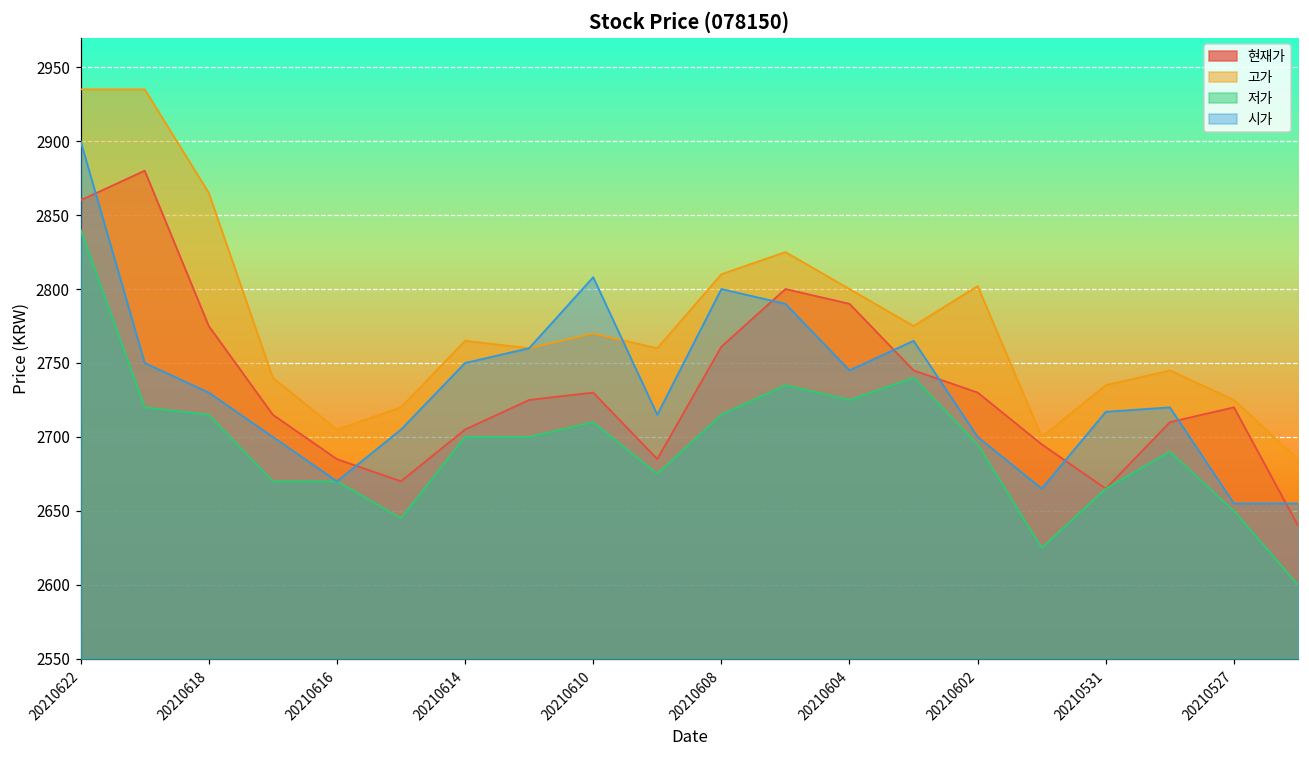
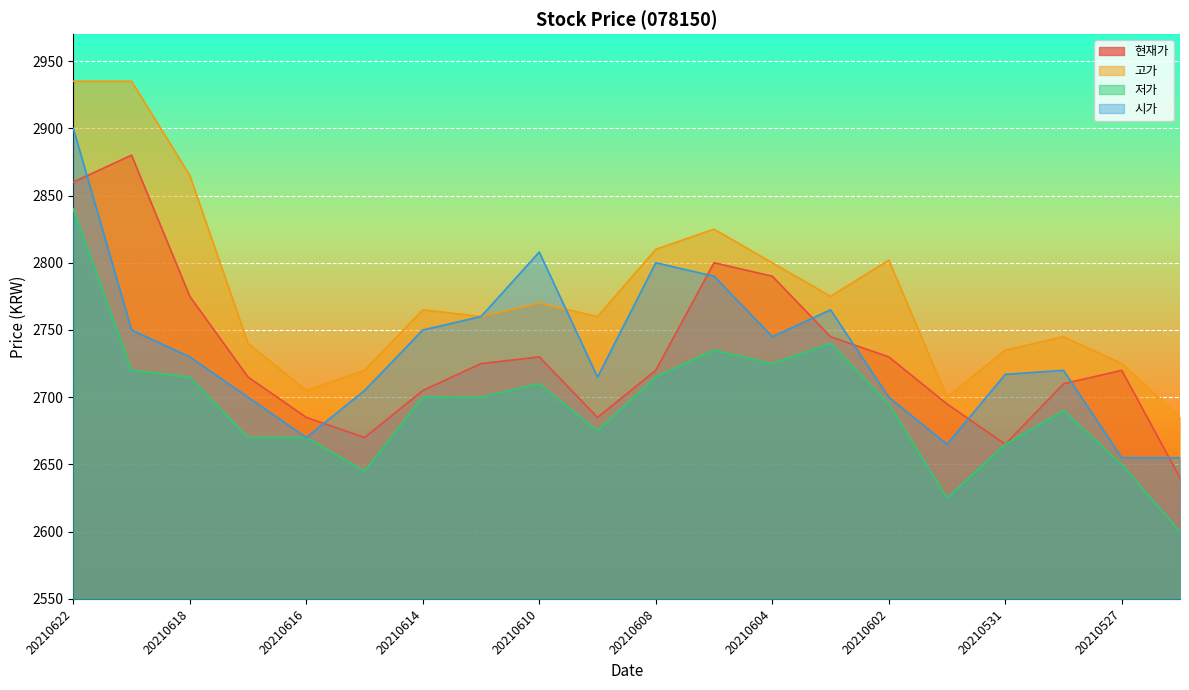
  {
    "현재가": {
      "20210622": 2860,
      "20210618": 2775,
      "20210616": 2685,
      "20210614": 2705,
      "20210610": 2730,
-     "20210608": 2761,
+     "20210608": 2720,
      "20210604": 2790,
      "20210602": 2730,
      "20210527": 2720
    },
    "고가": {
      "20210622": 2935,
      "20210618": 2865,
      "20210616": 2705,
      "20210614": 2765,
      "20210610": 2770,
      "20210608": 2810,
      "20210604": 2800,
      "20210602": 2802,
      "20210531": 2735,
      "20210527": 2725
    },
    "저가": {
      "20210622": 2840,
      "20210618": 2715,
      "20210614": 2700,
      "20210610": 2710,
      "20210608": 2715,
      "20210604": 2725,
      "20210602": 2695,
      "20210527": 2650
    },
    "시가": {
      "20210622": 2900,
      "20210618": 2730,
      "20210614": 2750,
      "20210610": 2808,
      "20210608": 2800,
      "20210604": 2745,
      "20210602": 2700,
      "20210531": 2717,
      "20210527": 2655
    }
  }
